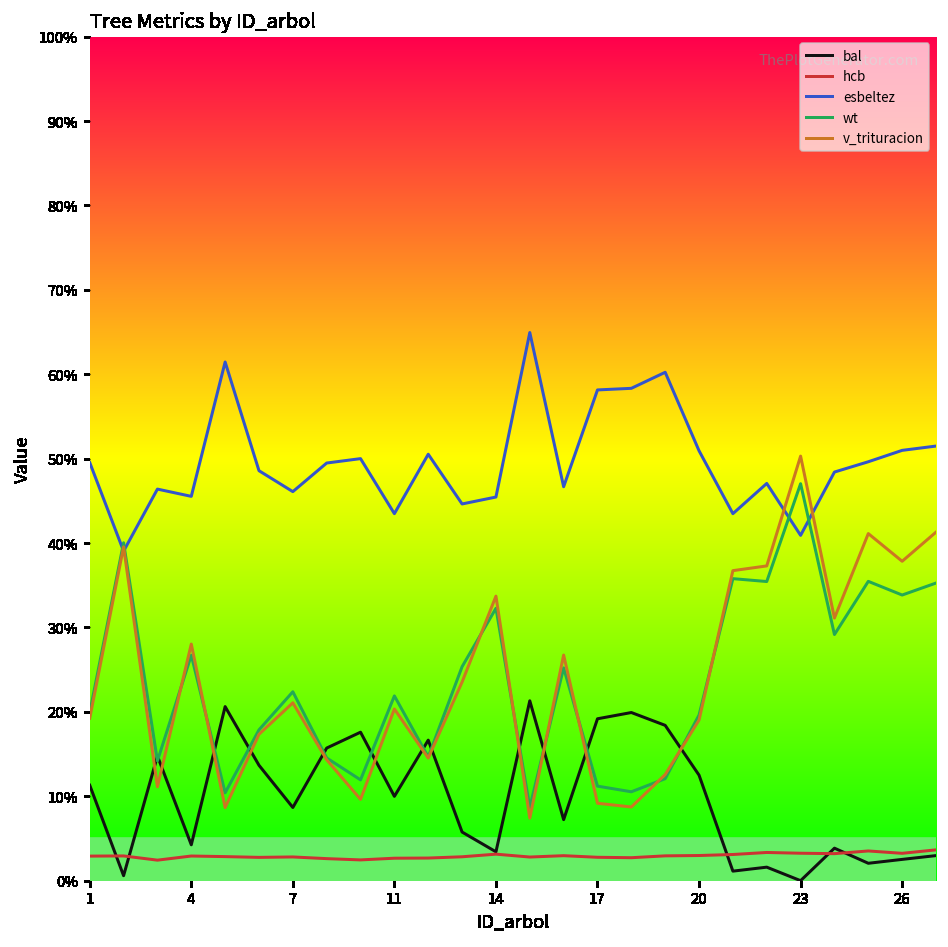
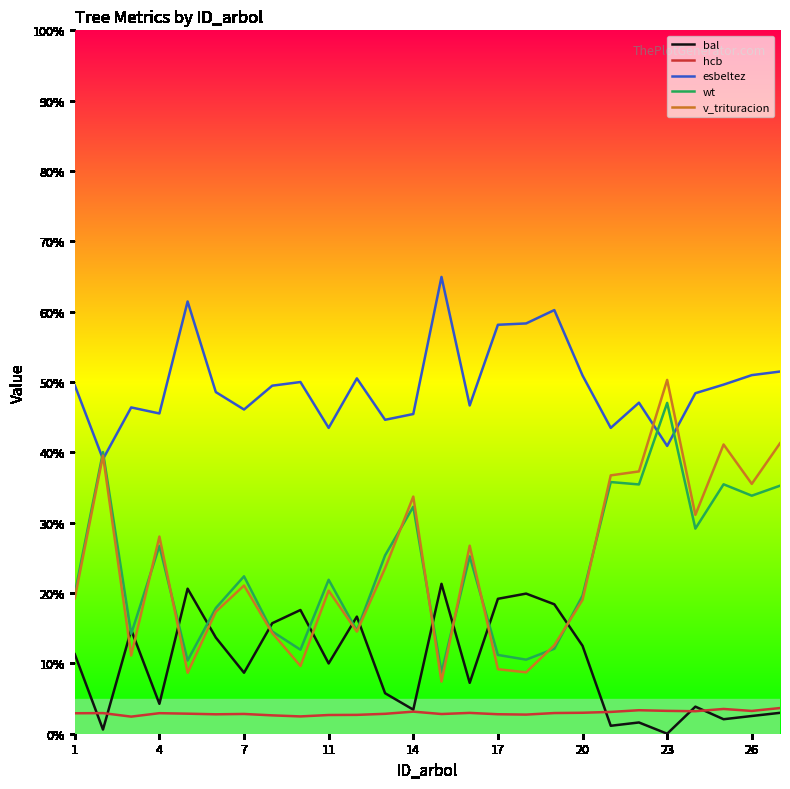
  {
    "esbeltez": {
      "26": "51%"
    },
    "wt": {
      "26": "34%"
    },
    "v_trituracion": {
-     "26": "38%"
+     "26": "36%"
    }
  }
